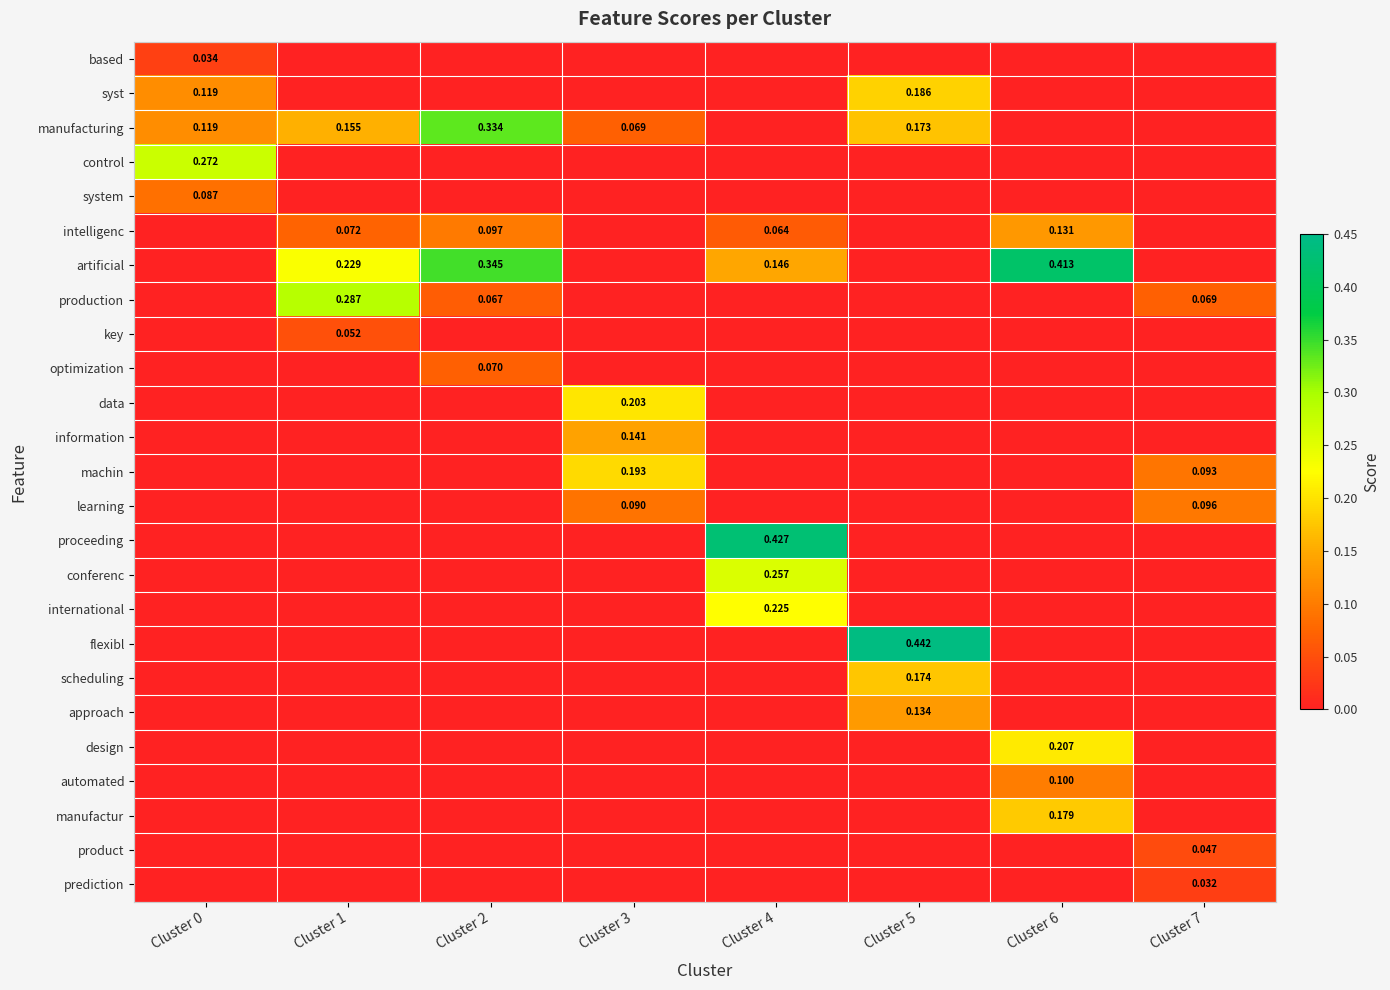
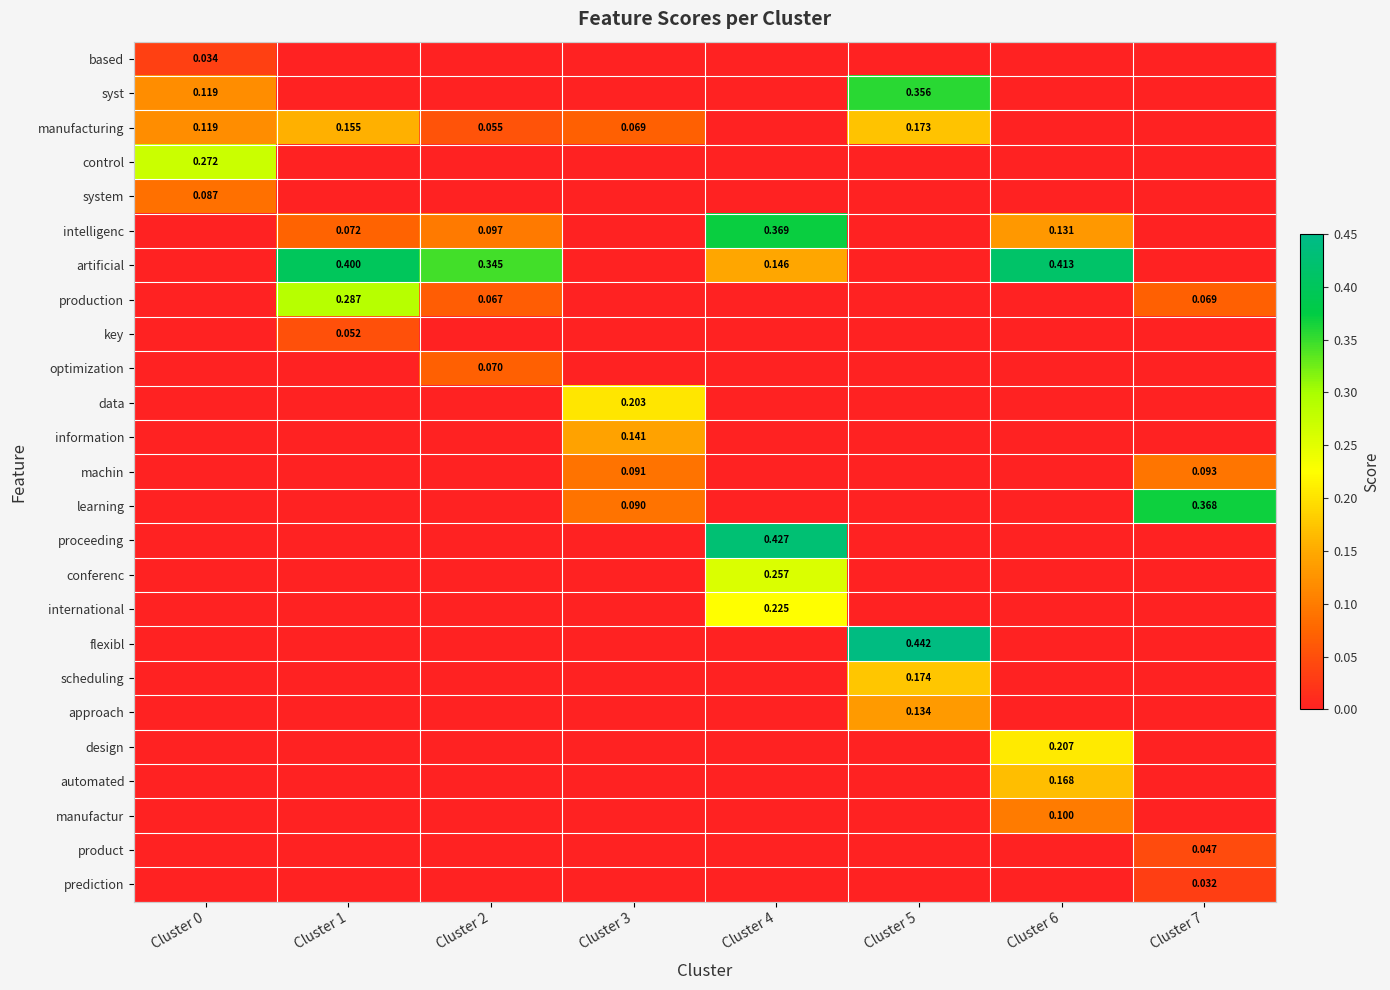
  {
    "based": {
      "Cluster 0": 0.034
    },
    "syst": {
      "Cluster 0": 0.119,
-     "Cluster 5": 0.186
+     "Cluster 5": 0.356
    },
    "manufacturing": {
      "Cluster 0": 0.119,
      "Cluster 1": 0.155,
-     "Cluster 2": 0.334,
+     "Cluster 2": 0.055,
      "Cluster 3": 0.069,
      "Cluster 5": 0.173
    },
    "control": {
      "Cluster 0": 0.272
    },
    "system": {
      "Cluster 0": 0.087
    },
    "intelligenc": {
      "Cluster 1": 0.072,
      "Cluster 2": 0.097,
-     "Cluster 4": 0.064,
+     "Cluster 4": 0.369,
      "Cluster 6": 0.131
    },
    "artificial": {
-     "Cluster 1": 0.229,
+     "Cluster 1": 0.400,
      "Cluster 2": 0.345,
      "Cluster 4": 0.146,
      "Cluster 6": 0.413
    },
    "production": {
      "Cluster 1": 0.287,
      "Cluster 2": 0.067,
      "Cluster 7": 0.069
    },
    "key": {
      "Cluster 1": 0.052
    },
    "optimization": {
      "Cluster 2": 0.070
    },
    "data": {
      "Cluster 3": 0.203
    },
    "information": {
      "Cluster 3": 0.141
    },
    "machin": {
-     "Cluster 3": 0.193,
+     "Cluster 3": 0.091,
      "Cluster 7": 0.093
    },
    "learning": {
      "Cluster 3": 0.090,
-     "Cluster 7": 0.096
+     "Cluster 7": 0.368
    },
    "proceeding": {
      "Cluster 4": 0.427
    },
    "conferenc": {
      "Cluster 4": 0.257
    },
    "international": {
      "Cluster 4": 0.225
    },
    "flexibl": {
      "Cluster 5": 0.442
    },
    "scheduling": {
      "Cluster 5": 0.174
    },
    "approach": {
      "Cluster 5": 0.134
    },
    "design": {
      "Cluster 6": 0.207
    },
    "automated": {
-     "Cluster 6": 0.100
+     "Cluster 6": 0.168
    },
    "manufactur": {
-     "Cluster 6": 0.179
+     "Cluster 6": 0.100
    },
    "product": {
      "Cluster 7": 0.047
    },
    "prediction": {
      "Cluster 7": 0.032
    }
  }
